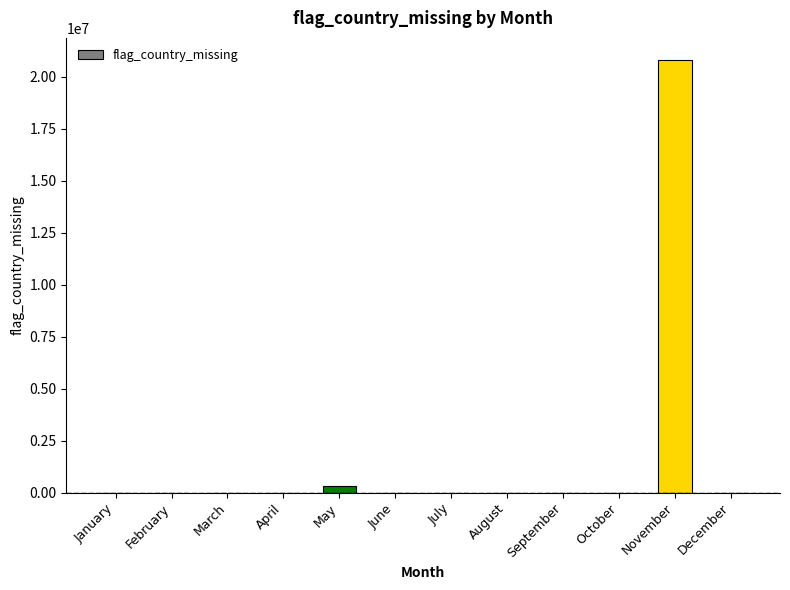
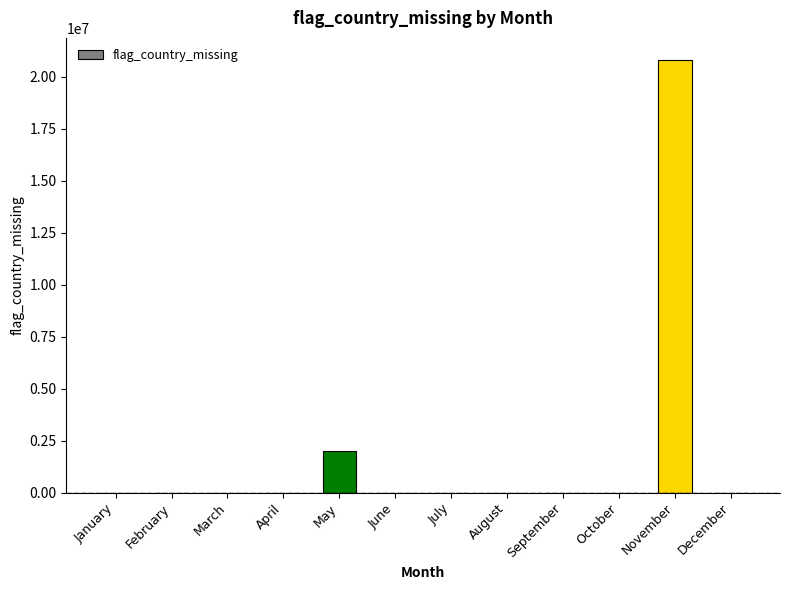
  {
    "January": 0,
    "February": 0,
    "March": 0,
    "April": 0,
-   "May": 300000,
+   "May": 2000000,
    "June": 0,
    "July": 0,
    "August": 0,
    "September": 0,
    "October": 0,
    "November": 20800000,
    "December": 0
  }
